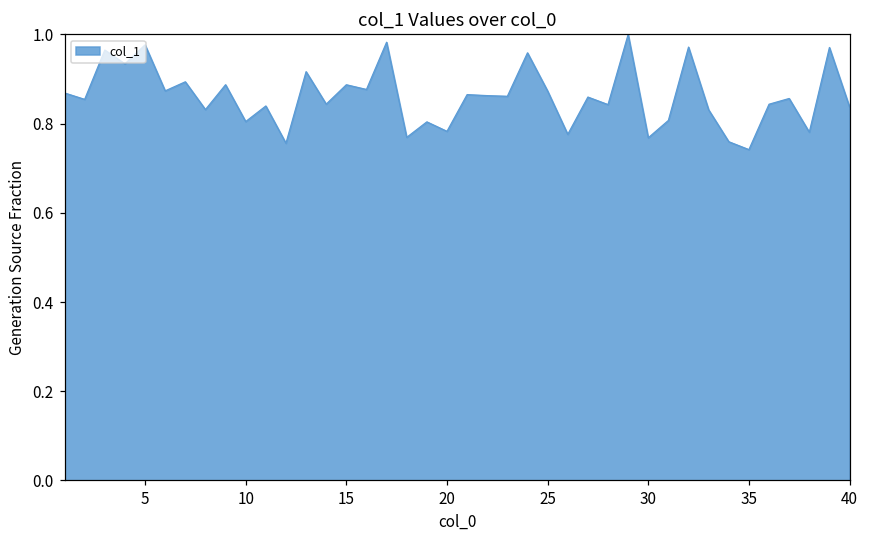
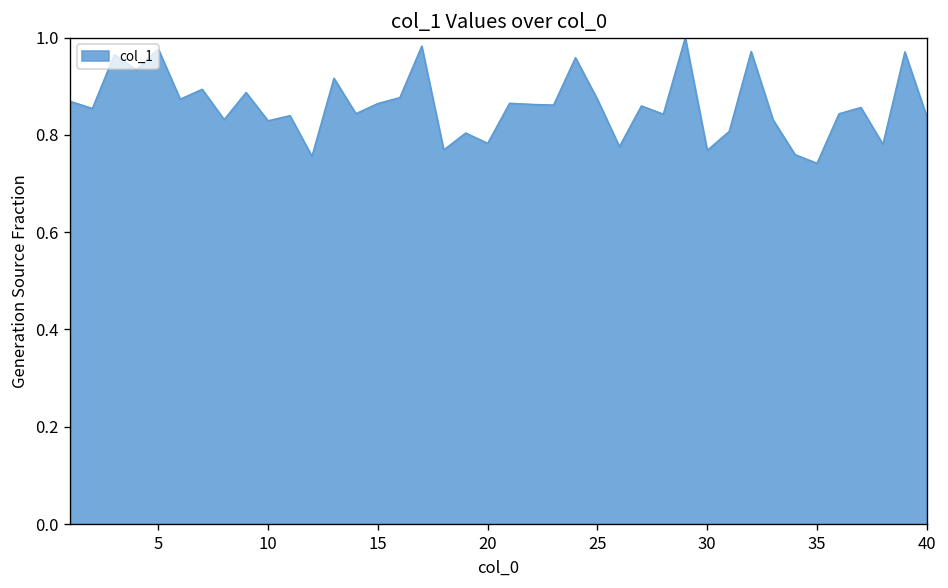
  {
-   "10": 0.80,
-   "15": 0.89,
+   "10": 0.83,
+   "15": 0.86,
    "20": 0.78,
    "25": 0.87,
    "30": 0.77,
    "35": 0.74,
    "40": 0.84
  }
